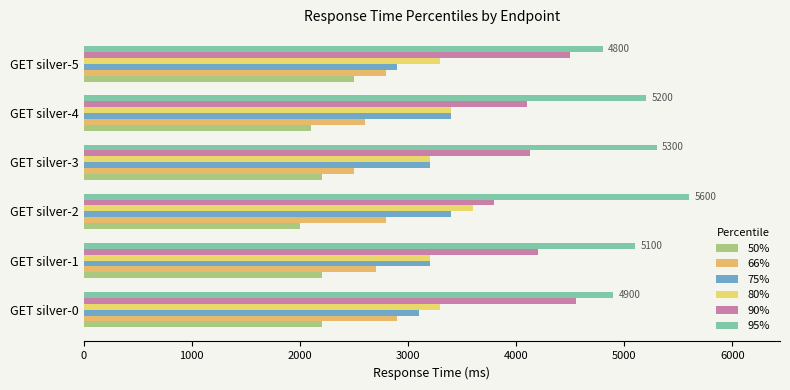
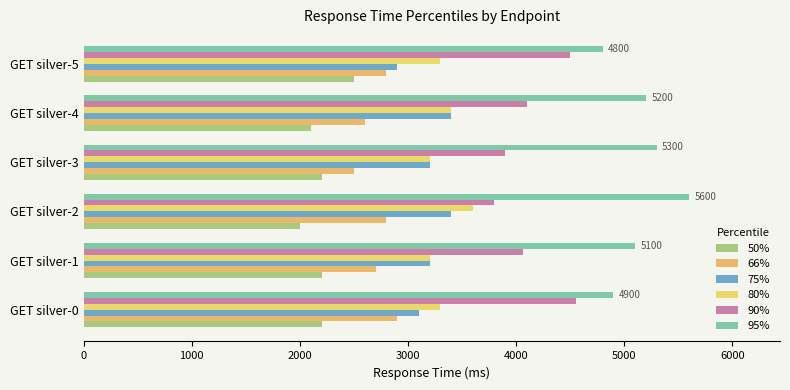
  {
    "90%": {
      "GET silver-5": 4500,
      "GET silver-4": 4100,
-     "GET silver-3": 4130,
+     "GET silver-3": 3900,
      "GET silver-2": 3790,
-     "GET silver-1": 4200,
+     "GET silver-1": 4060,
      "GET silver-0": 4550
    }
  }
